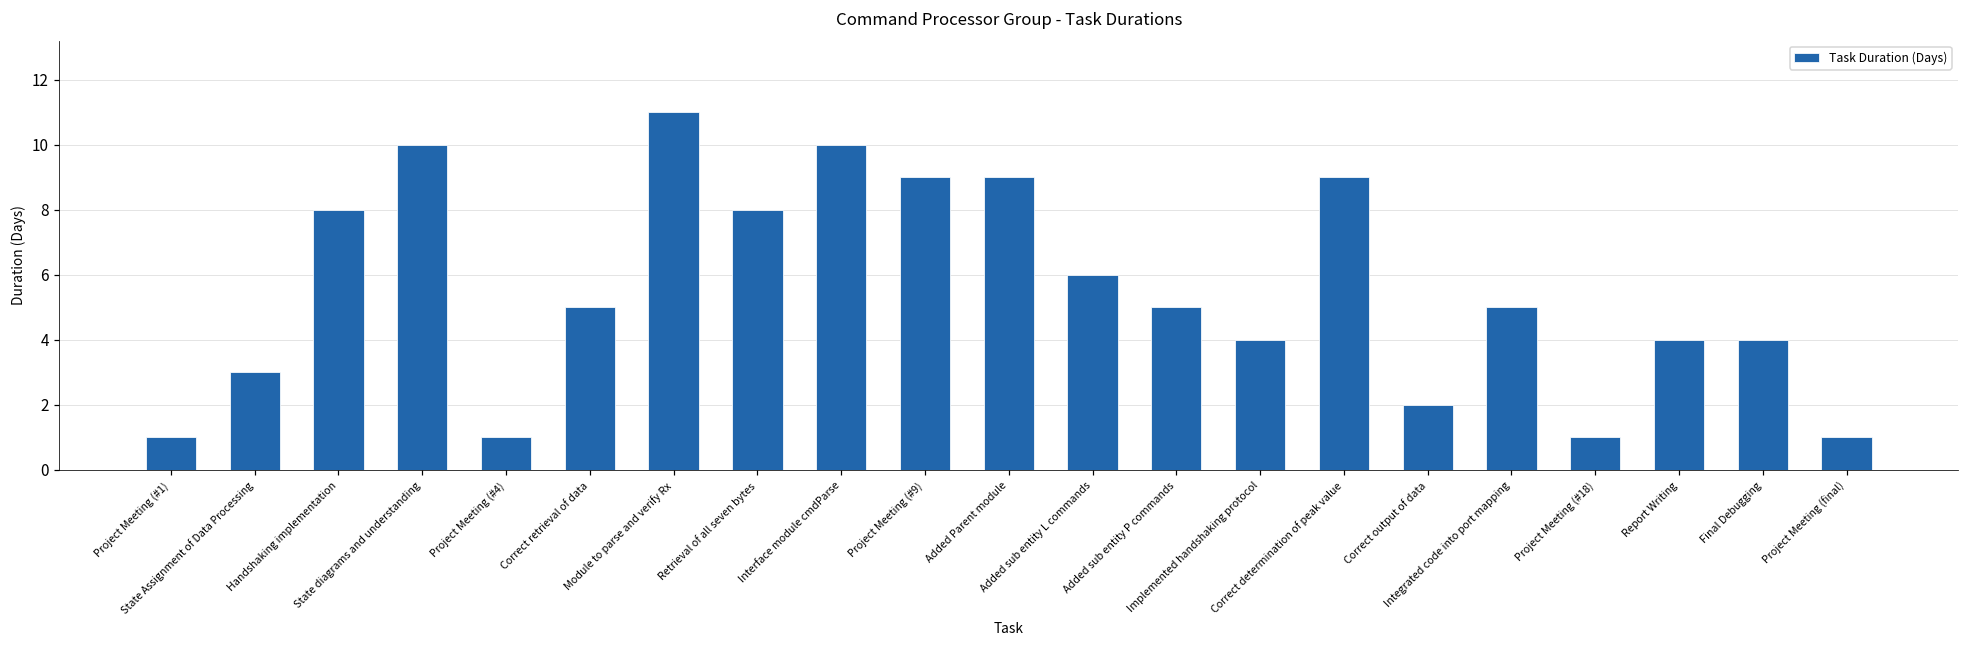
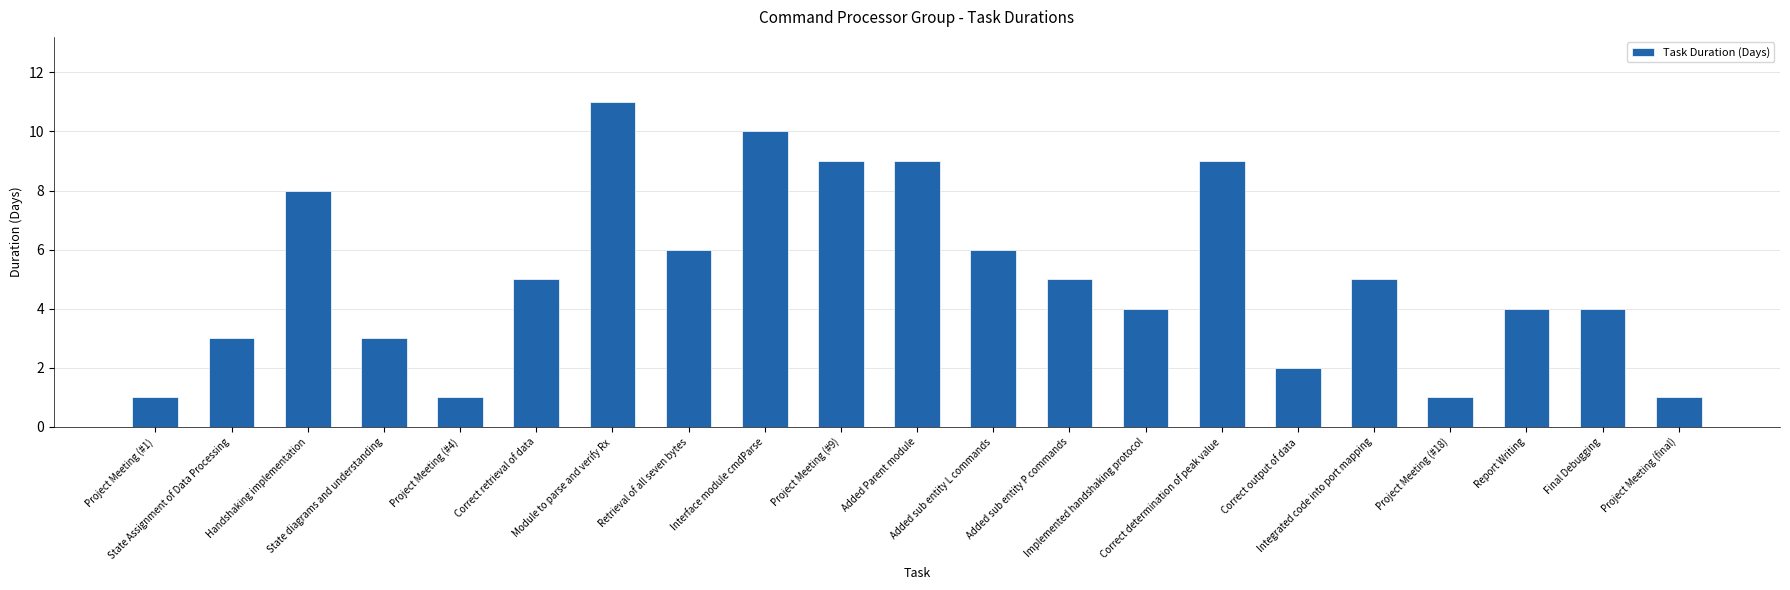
  {
    "Project Meeting (#1)": 1,
    "State Assignment of Data Processing": 3,
    "Handshaking implementation": 8,
-   "State diagrams and understanding": 10,
+   "State diagrams and understanding": 3,
    "Project Meeting (#4)": 1,
    "Correct retrieval of data": 5,
    "Module to parse and verify Rx": 11,
-   "Retrieval of all seven bytes": 8,
+   "Retrieval of all seven bytes": 6,
    "Interface module cmdParse": 10,
    "Project Meeting (#9)": 9,
    "Added Parent module": 9,
    "Added sub entity L commands": 6,
    "Added sub entity P commands": 5,
    "Implemented handshaking protocol": 4,
    "Correct determination of peak value": 9,
    "Correct output of data": 2,
    "Integrated code into port mapping": 5,
    "Project Meeting (#18)": 1,
    "Report Writing": 4,
    "Final Debugging": 4,
    "Project Meeting (final)": 1
  }
